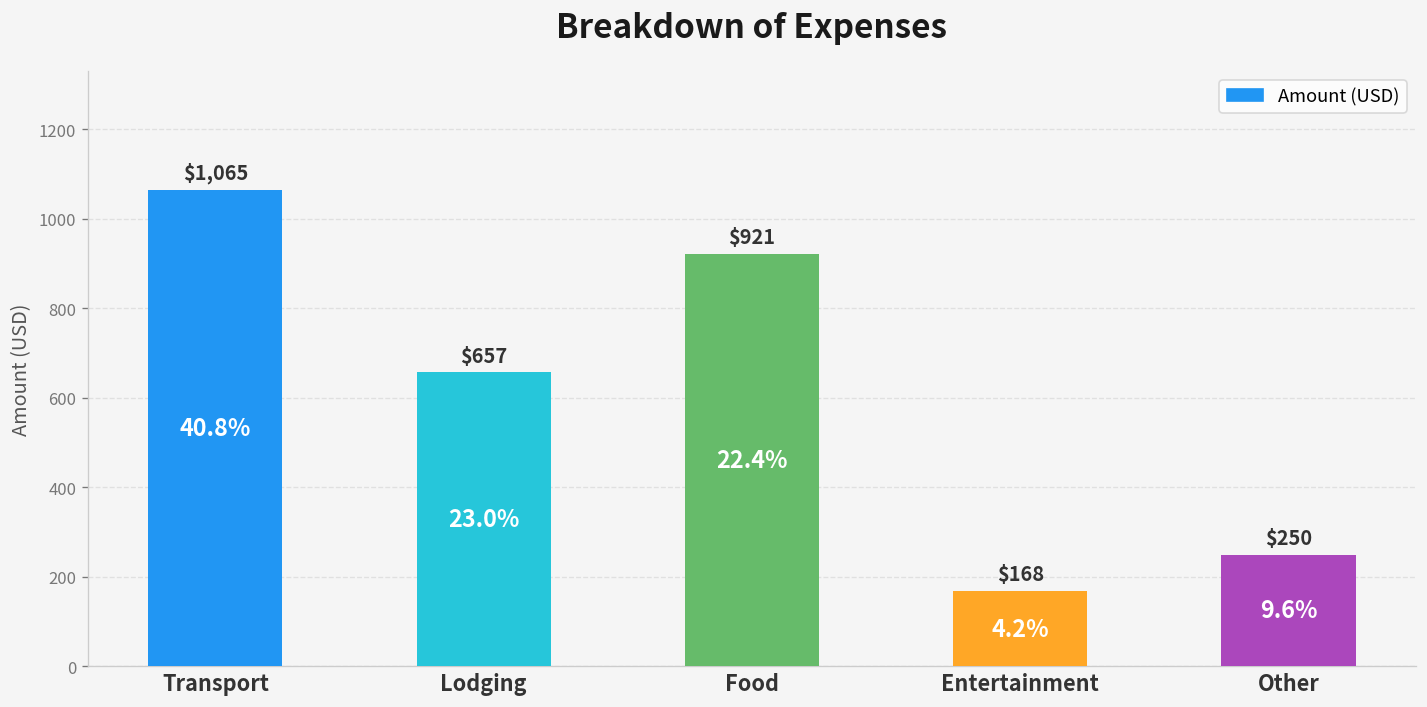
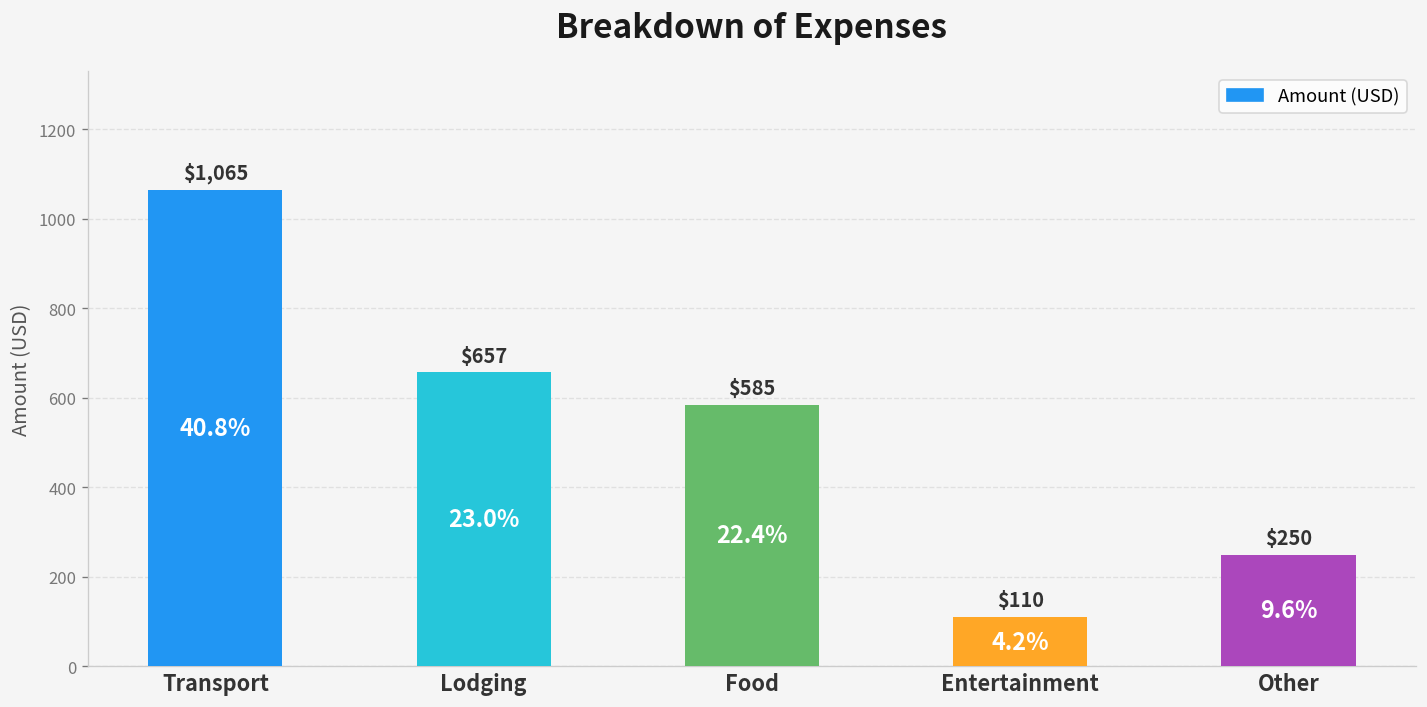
  {
    "Transport": "$1,065",
    "Lodging": "$657",
-   "Food": "$921",
-   "Entertainment": "$168",
+   "Food": "$585",
+   "Entertainment": "$110",
    "Other": "$250"
  }
